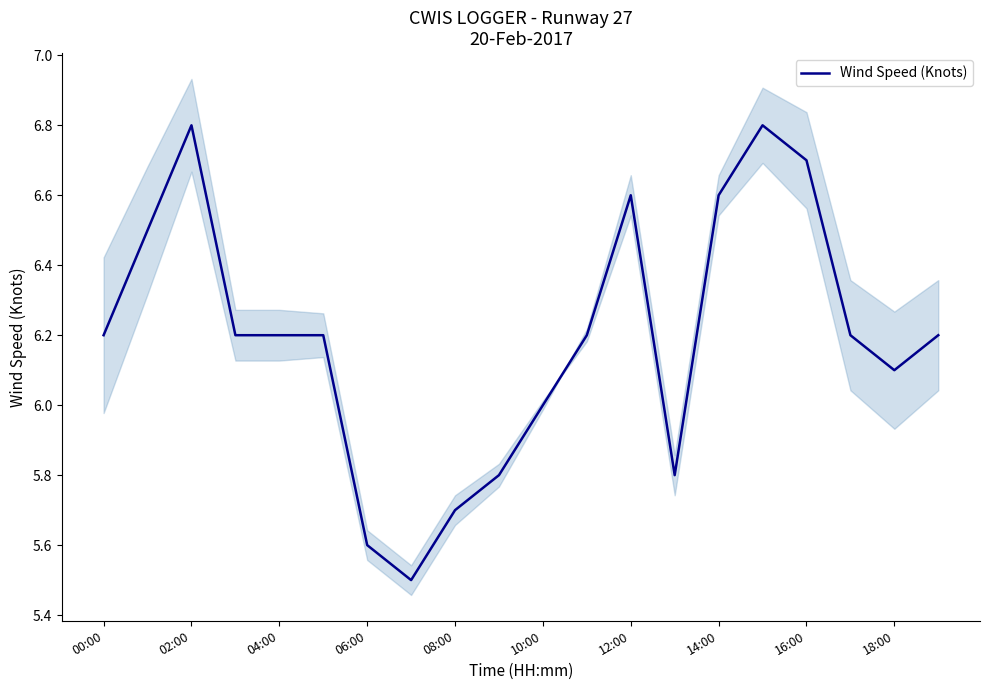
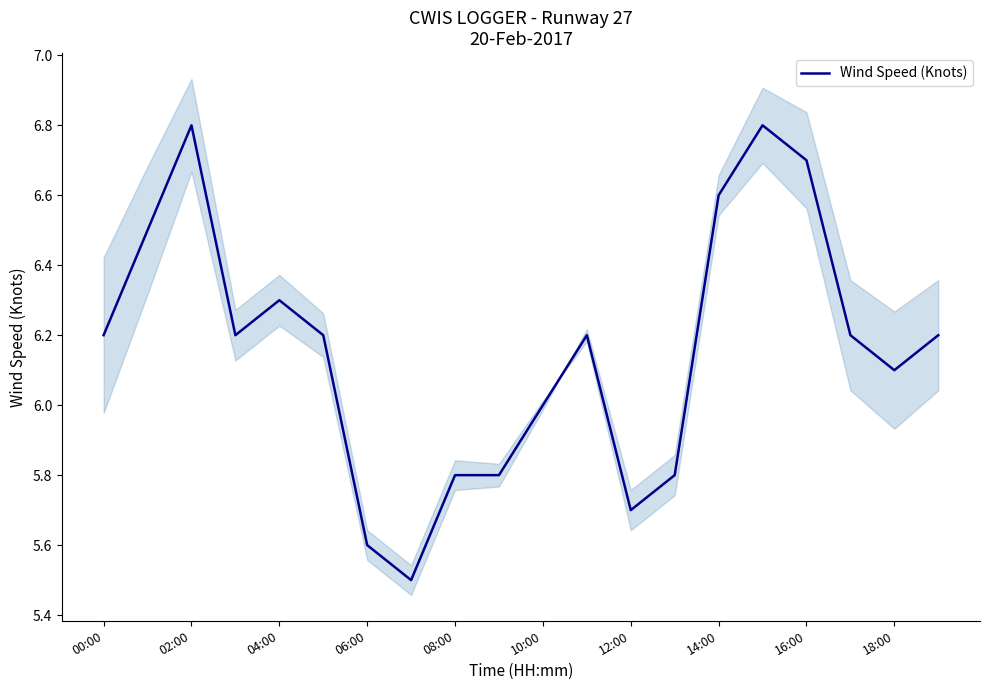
  {
    "Wind Speed (Knots)": {
      "00:00": 6.2,
      "02:00": 6.8,
-     "04:00": 6.2,
+     "04:00": 6.3,
      "06:00": 5.6,
-     "08:00": 5.7,
+     "08:00": 5.8,
      "10:00": 6.0,
-     "12:00": 6.6,
+     "12:00": 5.7,
      "14:00": 6.6,
      "16:00": 6.7,
      "18:00": 6.1
    }
  }
